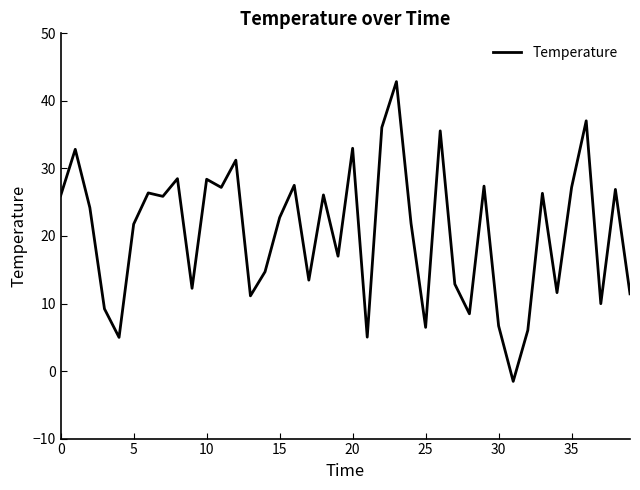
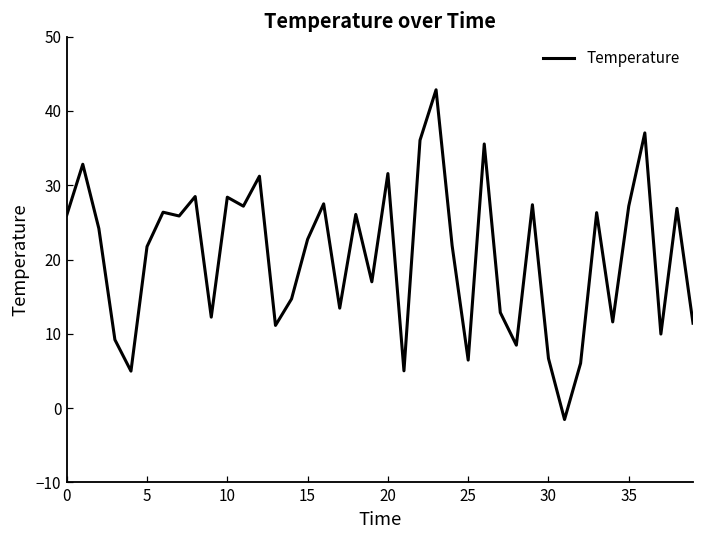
  {
    "0": 26,
    "5": 22,
    "10": 28,
    "15": 23,
-   "20": 33,
+   "20": 32,
    "25": 6,
    "30": 7,
    "35": 27
  }
